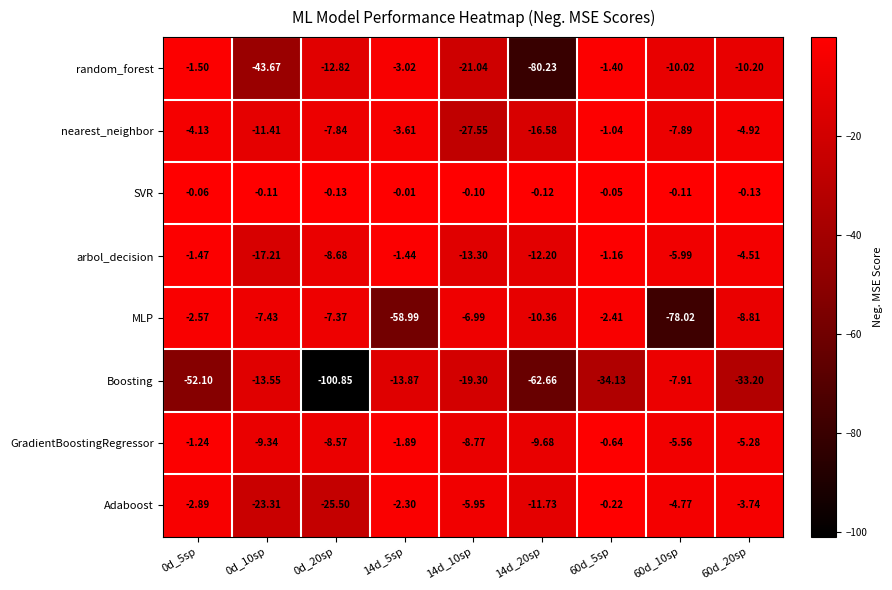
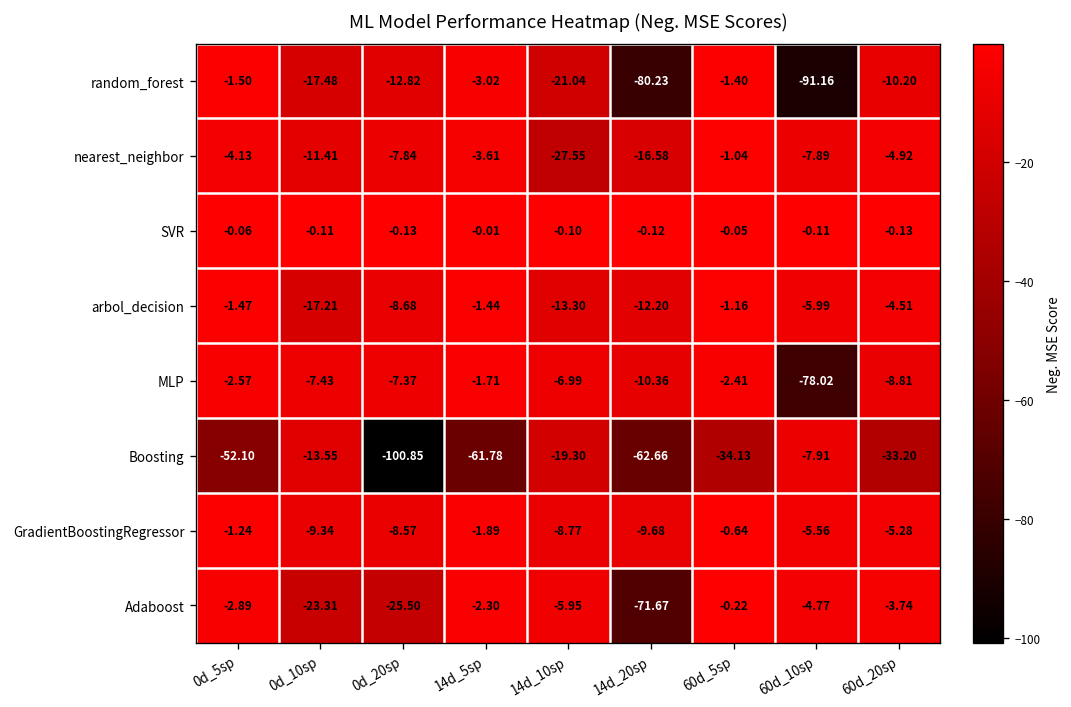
  {
    "random_forest": {
      "0d_5sp": -1.50,
-     "0d_10sp": -43.67,
+     "0d_10sp": -17.48,
      "0d_20sp": -12.82,
      "14d_5sp": -3.02,
      "14d_10sp": -21.04,
      "14d_20sp": -80.23,
      "60d_5sp": -1.40,
-     "60d_10sp": -10.02,
+     "60d_10sp": -91.16,
      "60d_20sp": -10.20
    },
    "nearest_neighbor": {
      "0d_5sp": -4.13,
      "0d_10sp": -11.41,
      "0d_20sp": -7.84,
      "14d_5sp": -3.61,
      "14d_10sp": -27.55,
      "14d_20sp": -16.58,
      "60d_5sp": -1.04,
      "60d_10sp": -7.89,
      "60d_20sp": -4.92
    },
    "SVR": {
      "0d_5sp": -0.06,
      "0d_10sp": -0.11,
      "0d_20sp": -0.13,
      "14d_5sp": -0.01,
      "14d_10sp": -0.10,
      "14d_20sp": -0.12,
      "60d_5sp": -0.05,
      "60d_10sp": -0.11,
      "60d_20sp": -0.13
    },
    "arbol_decision": {
      "0d_5sp": -1.47,
      "0d_10sp": -17.21,
      "0d_20sp": -8.68,
      "14d_5sp": -1.44,
      "14d_10sp": -13.30,
      "14d_20sp": -12.20,
      "60d_5sp": -1.16,
      "60d_10sp": -5.99,
      "60d_20sp": -4.51
    },
    "MLP": {
      "0d_5sp": -2.57,
      "0d_10sp": -7.43,
      "0d_20sp": -7.37,
-     "14d_5sp": -58.99,
+     "14d_5sp": -1.71,
      "14d_10sp": -6.99,
      "14d_20sp": -10.36,
      "60d_5sp": -2.41,
      "60d_10sp": -78.02,
      "60d_20sp": -8.81
    },
    "Boosting": {
      "0d_5sp": -52.10,
      "0d_10sp": -13.55,
      "0d_20sp": -100.85,
-     "14d_5sp": -13.87,
+     "14d_5sp": -61.78,
      "14d_10sp": -19.30,
      "14d_20sp": -62.66,
      "60d_5sp": -34.13,
      "60d_10sp": -7.91,
      "60d_20sp": -33.20
    },
    "GradientBoostingRegressor": {
      "0d_5sp": -1.24,
      "0d_10sp": -9.34,
      "0d_20sp": -8.57,
      "14d_5sp": -1.89,
      "14d_10sp": -8.77,
      "14d_20sp": -9.68,
      "60d_5sp": -0.64,
      "60d_10sp": -5.56,
      "60d_20sp": -5.28
    },
    "Adaboost": {
      "0d_5sp": -2.89,
      "0d_10sp": -23.31,
      "0d_20sp": -25.50,
      "14d_5sp": -2.30,
      "14d_10sp": -5.95,
-     "14d_20sp": -11.73,
+     "14d_20sp": -71.67,
      "60d_5sp": -0.22,
      "60d_10sp": -4.77,
      "60d_20sp": -3.74
    }
  }
